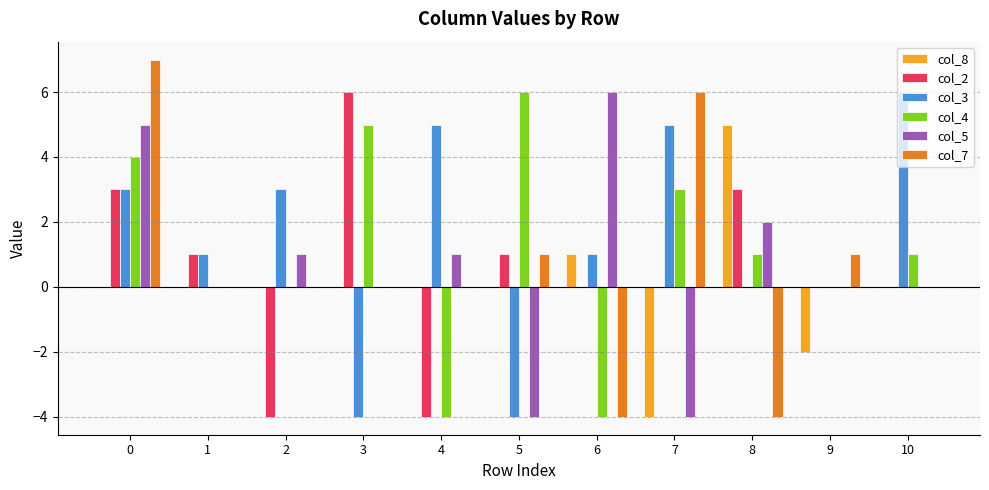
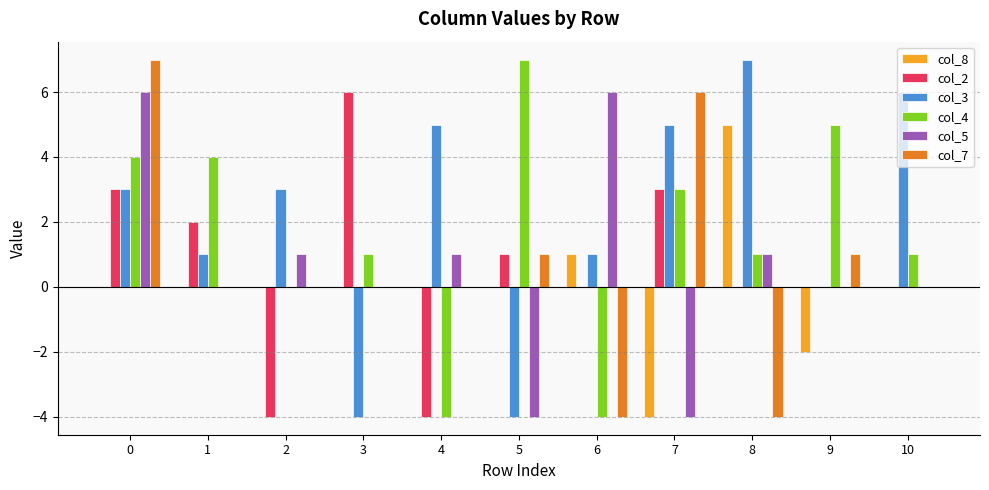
  {
    "col_2": {
      "0": 3,
-     "1": 1,
+     "1": 2,
      "2": -4,
      "3": 6,
      "4": -4,
      "5": 1,
      "6": 0,
-     "7": 0,
-     "8": 3,
+     "7": 3,
+     "8": 0,
      "9": 0,
      "10": 0
    },
    "col_3": {
      "0": 3,
      "1": 1,
      "2": 3,
      "3": -4,
      "4": 5,
      "5": -4,
      "6": 1,
      "7": 5,
-     "8": 0,
+     "8": 7,
      "9": 0
    },
    "col_4": {
      "0": 4,
-     "1": 0,
+     "1": 4,
      "2": 0,
-     "3": 5,
+     "3": 1,
      "4": -4,
-     "5": 6,
+     "5": 7,
      "6": -4,
      "7": 3,
      "8": 1,
-     "9": 0,
+     "9": 5,
      "10": 1
    },
    "col_5": {
-     "0": 5,
+     "0": 6,
      "1": 0,
      "2": 1,
      "3": 0,
      "4": 1,
      "5": -4,
      "6": 6,
      "7": -4,
-     "8": 2,
+     "8": 1,
      "9": 0,
      "10": 0
    }
  }
